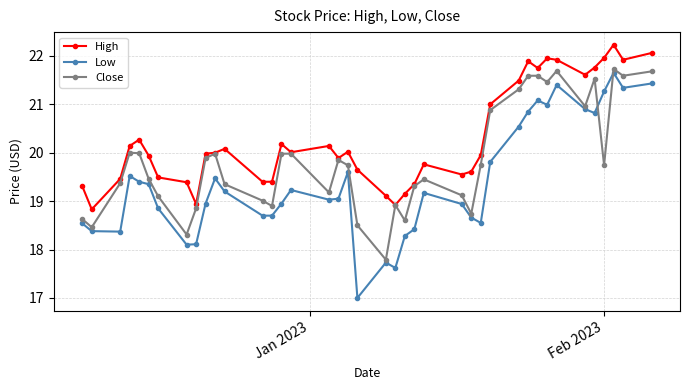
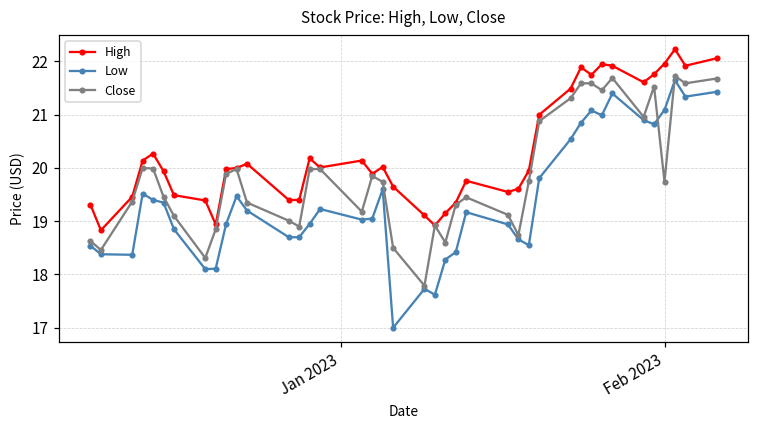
  {
    "High": {
      "Feb 2023": 22.0
    },
    "Low": {
-     "Feb 2023": 21.3
+     "Feb 2023": 21.1
    },
    "Close": {
      "Feb 2023": 19.7
    }
  }
